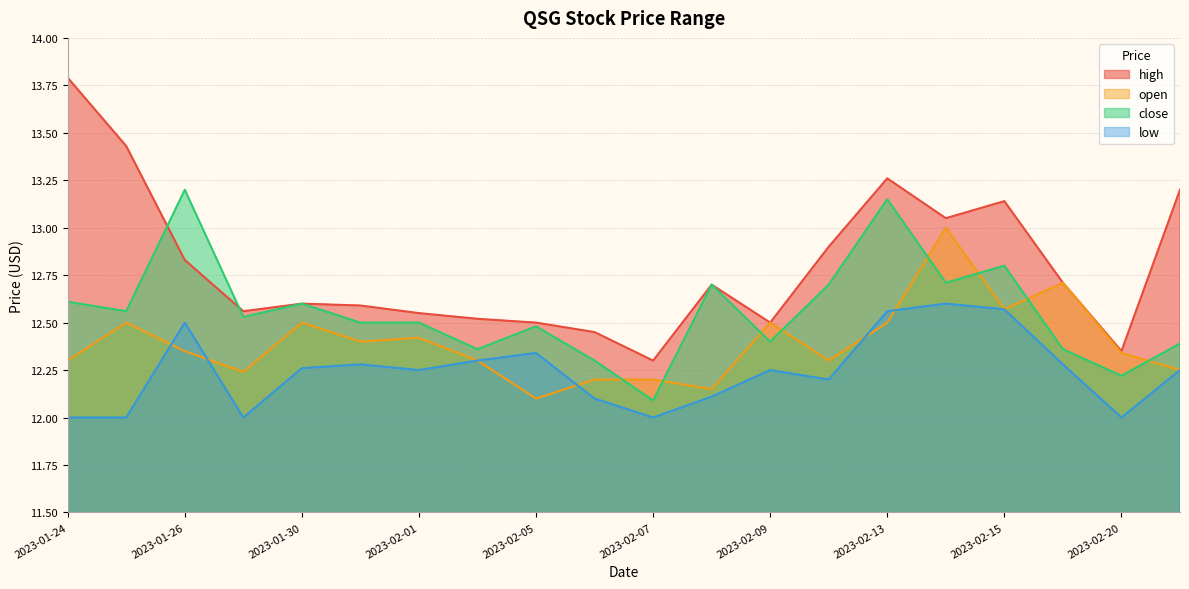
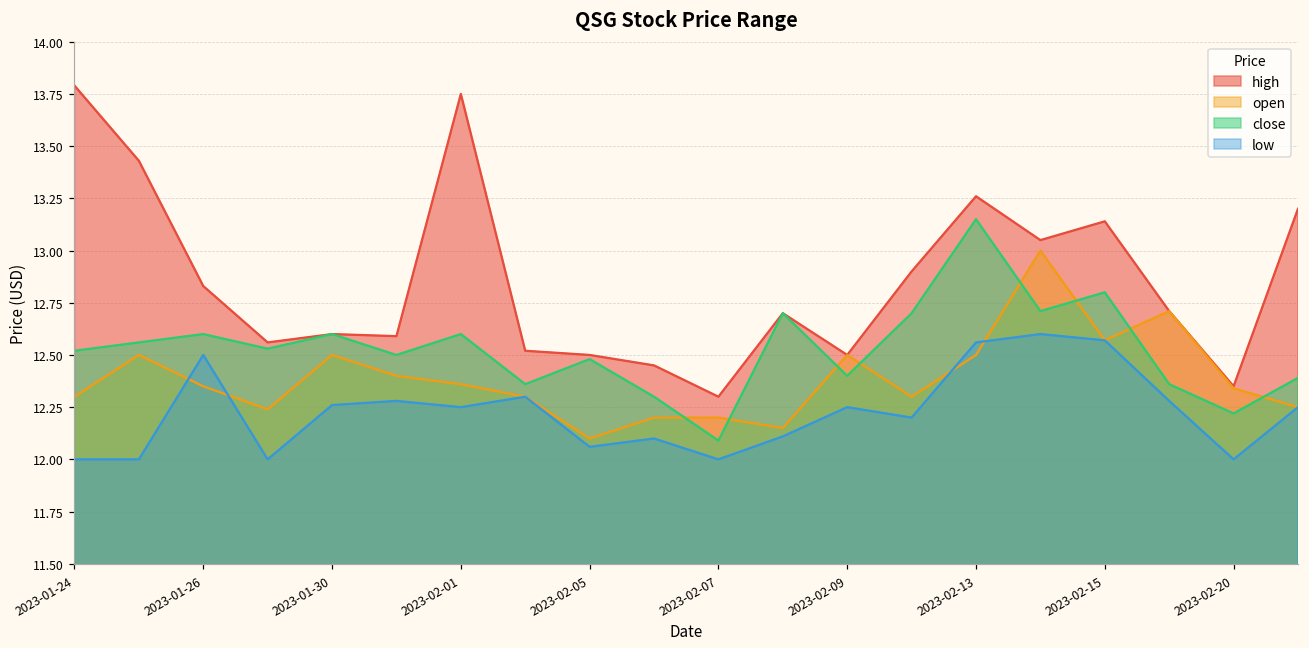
  {
    "high": {
      "2023-01-24": 13.79,
      "2023-01-26": 12.83,
-     "2023-02-01": 12.55,
+     "2023-02-01": 13.75,
      "2023-02-05": 12.50,
      "2023-02-07": 12.30,
      "2023-02-13": 13.26,
      "2023-02-15": 13.14
    },
    "open": {
      "2023-01-24": 12.30,
      "2023-01-26": 12.35,
      "2023-01-30": 12.50,
-     "2023-02-01": 12.42,
+     "2023-02-01": 12.36,
      "2023-02-05": 12.10,
      "2023-02-07": 12.20,
      "2023-02-13": 12.50
    },
    "close": {
-     "2023-01-24": 12.61,
-     "2023-01-26": 13.2,
-     "2023-02-01": 12.5,
+     "2023-01-24": 12.52,
+     "2023-01-26": 12.6,
+     "2023-02-01": 12.6,
      "2023-02-05": 12.48,
      "2023-02-07": 12.09,
      "2023-02-09": 12.40,
      "2023-02-13": 13.15,
      "2023-02-15": 12.80,
      "2023-02-20": 12.22
    },
    "low": {
      "2023-01-24": 12.00,
      "2023-01-26": 12.50,
      "2023-01-30": 12.26,
      "2023-02-01": 12.25,
-     "2023-02-05": 12.34,
+     "2023-02-05": 12.06,
      "2023-02-07": 12.00,
      "2023-02-09": 12.25,
      "2023-02-13": 12.56,
      "2023-02-20": 12.00
    }
  }
